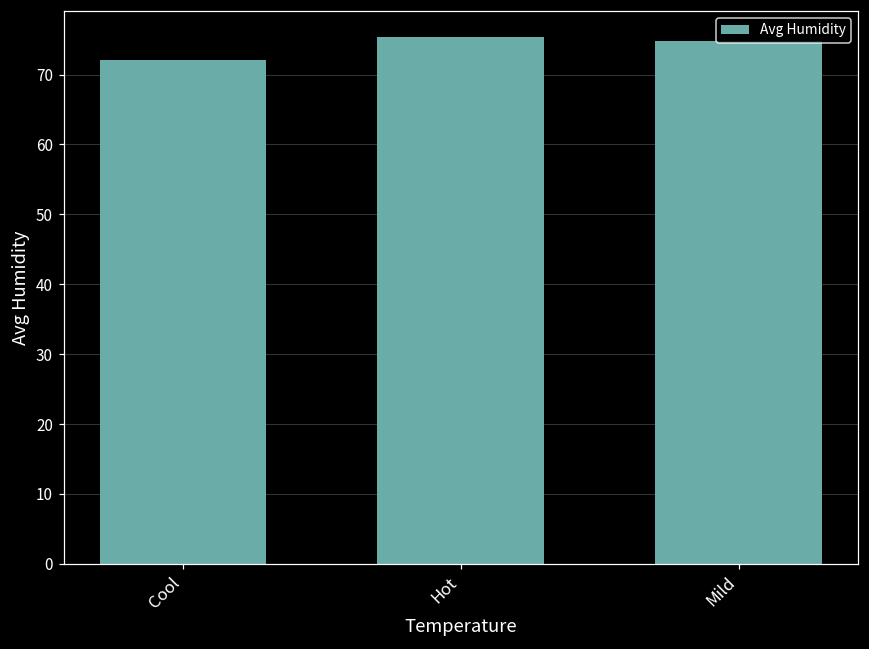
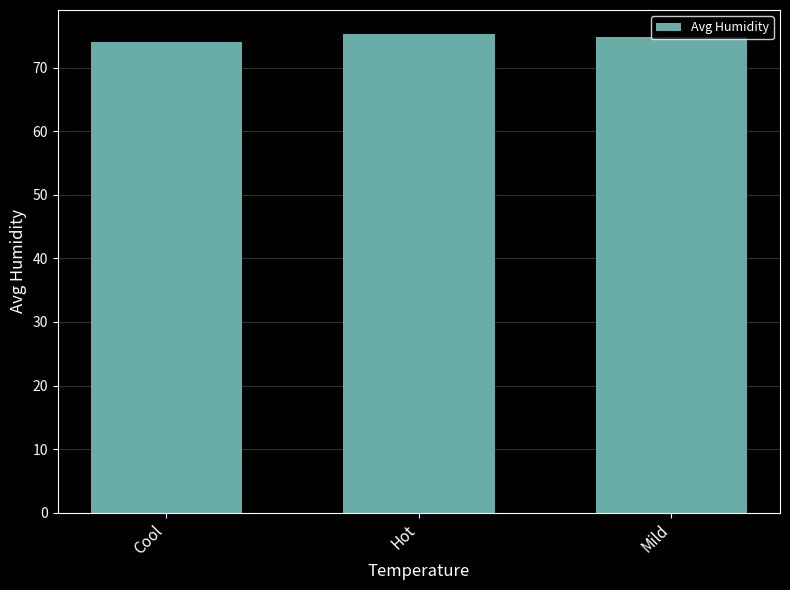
  {
-   "Cool": 72,
+   "Cool": 74,
    "Hot": 75
  }
